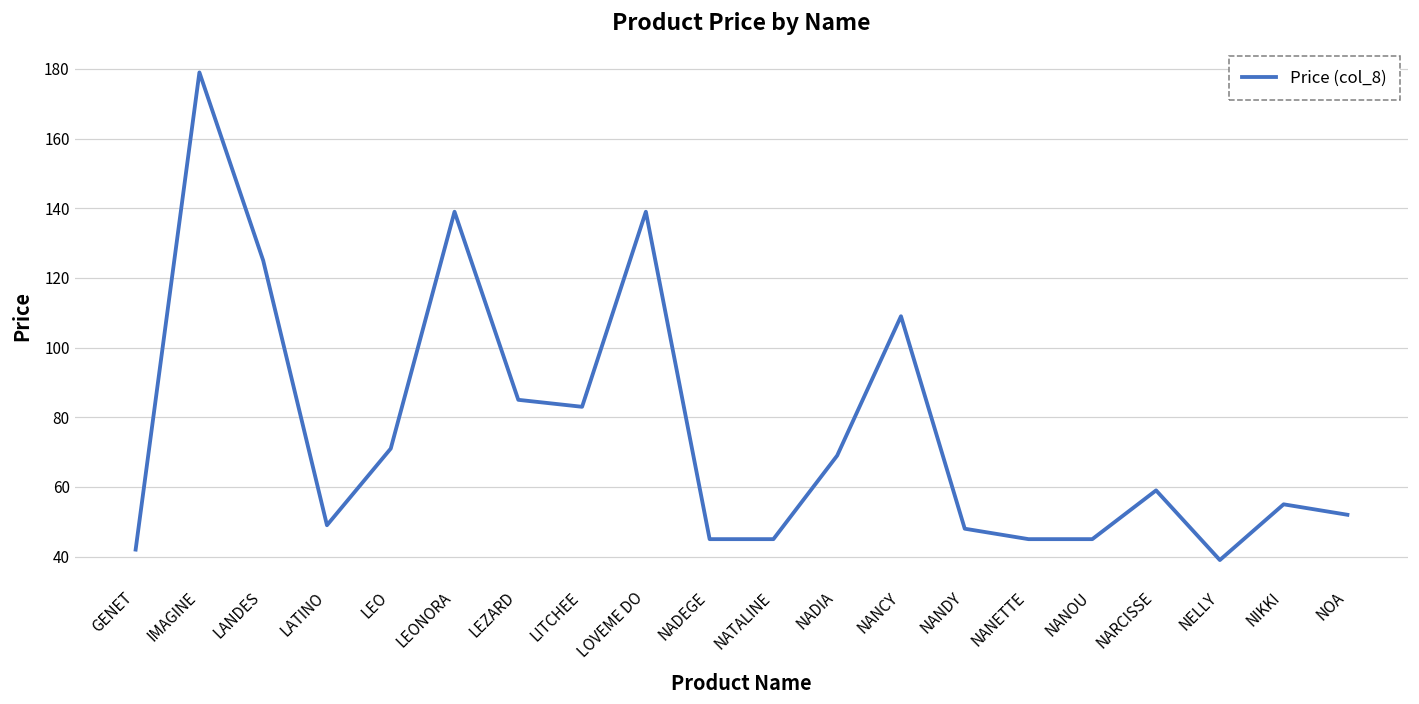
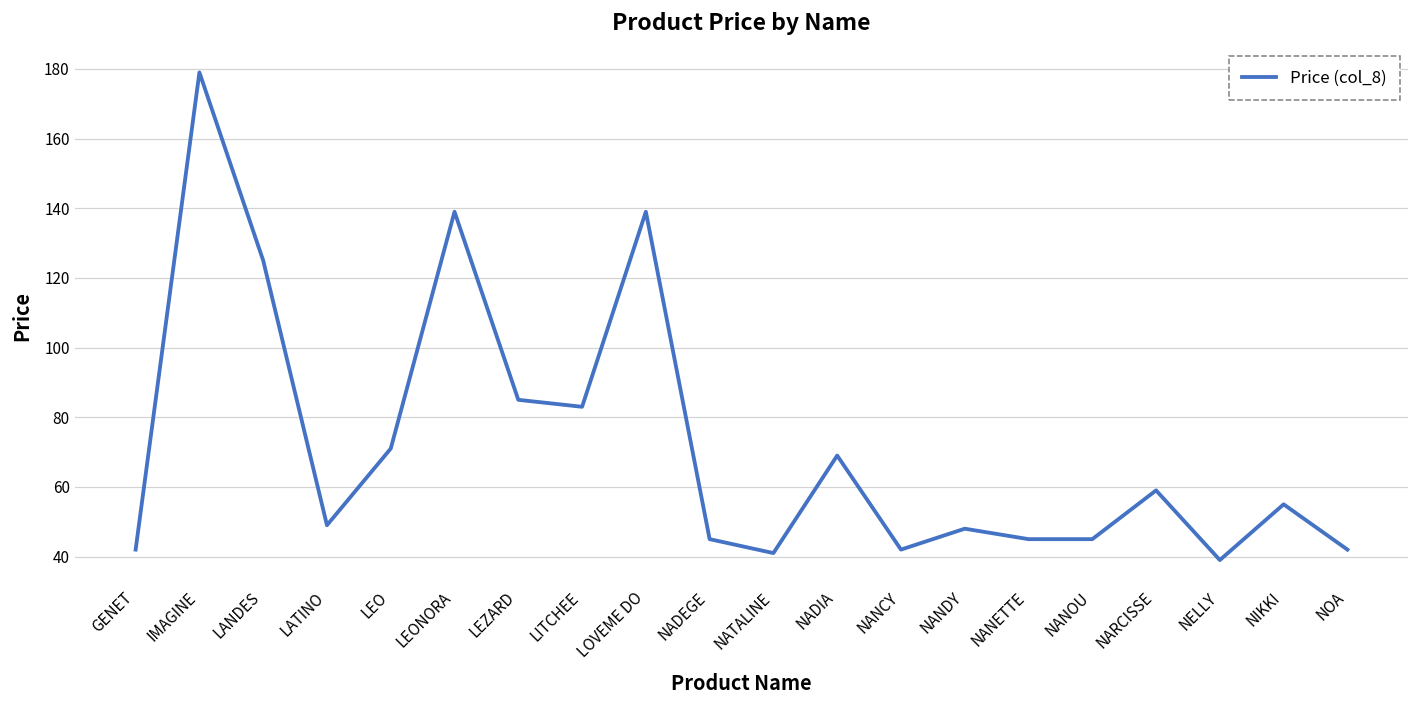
  {
    "GENET": 42,
    "IMAGINE": 179,
    "LANDES": 125,
    "LATINO": 49,
    "LEO": 71,
    "LEONORA": 139,
    "LEZARD": 85,
    "LITCHEE": 83,
    "LOVEME DO": 139,
    "NADEGE": 45,
-   "NATALINE": 45,
+   "NATALINE": 41,
    "NADIA": 69,
-   "NANCY": 109,
+   "NANCY": 42,
    "NANDY": 48,
    "NANETTE": 45,
    "NANOU": 45,
    "NARCISSE": 59,
    "NELLY": 39,
    "NIKKI": 55,
-   "NOA": 52
+   "NOA": 42
  }
